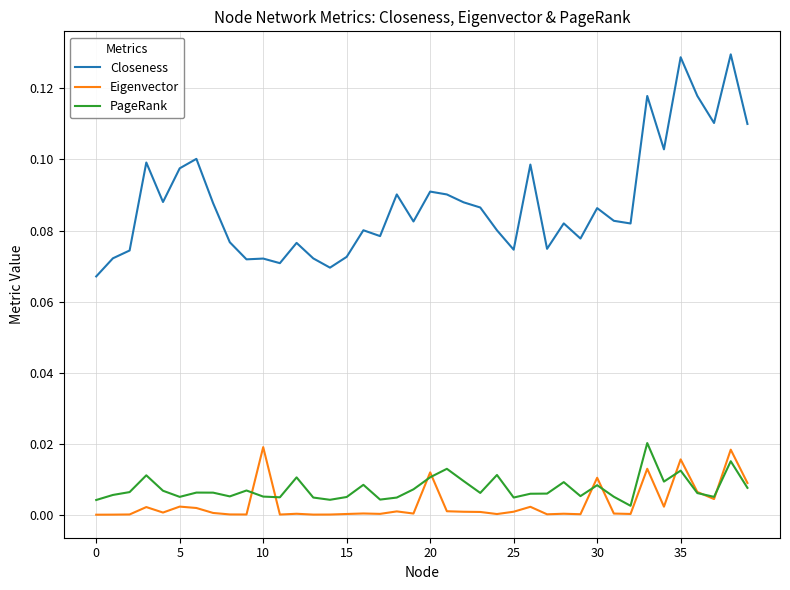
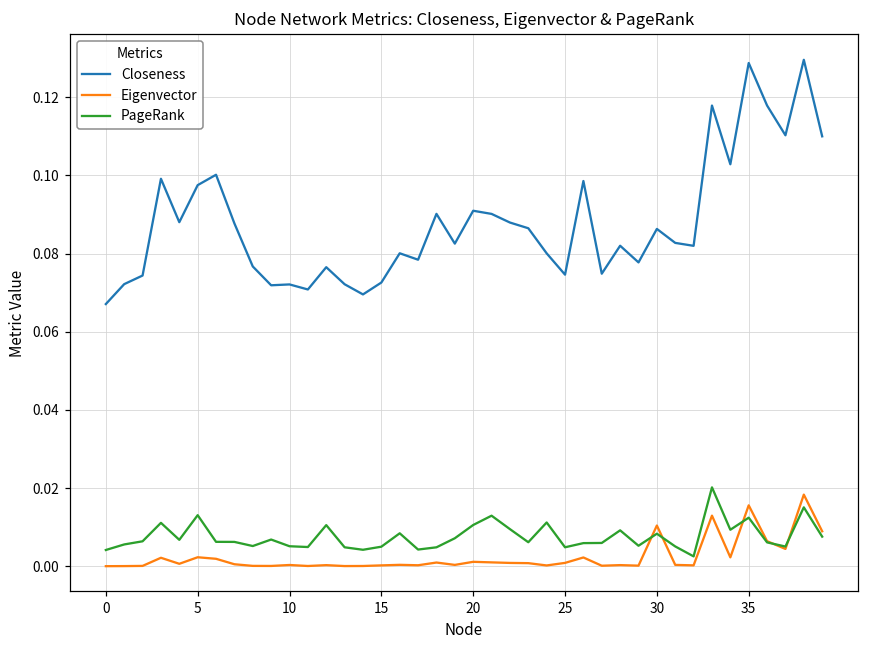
  {
    "Closeness": {
      "0": 0.067,
      "5": 0.098,
      "10": 0.072,
      "15": 0.073,
      "20": 0.091,
      "25": 0.075,
      "30": 0.086,
      "35": 0.129
    },
    "Eigenvector": {
      "0": 0.000,
      "5": 0.002,
-     "10": 0.019,
+     "10": 0.000,
      "15": 0.000,
-     "20": 0.012,
+     "20": 0.001,
      "25": 0.001,
      "30": 0.010,
      "35": 0.016
    },
    "PageRank": {
      "0": 0.004,
-     "5": 0.005,
+     "5": 0.013,
      "10": 0.005,
      "15": 0.005,
      "20": 0.011,
      "25": 0.005,
      "30": 0.008,
      "35": 0.012
    }
  }
